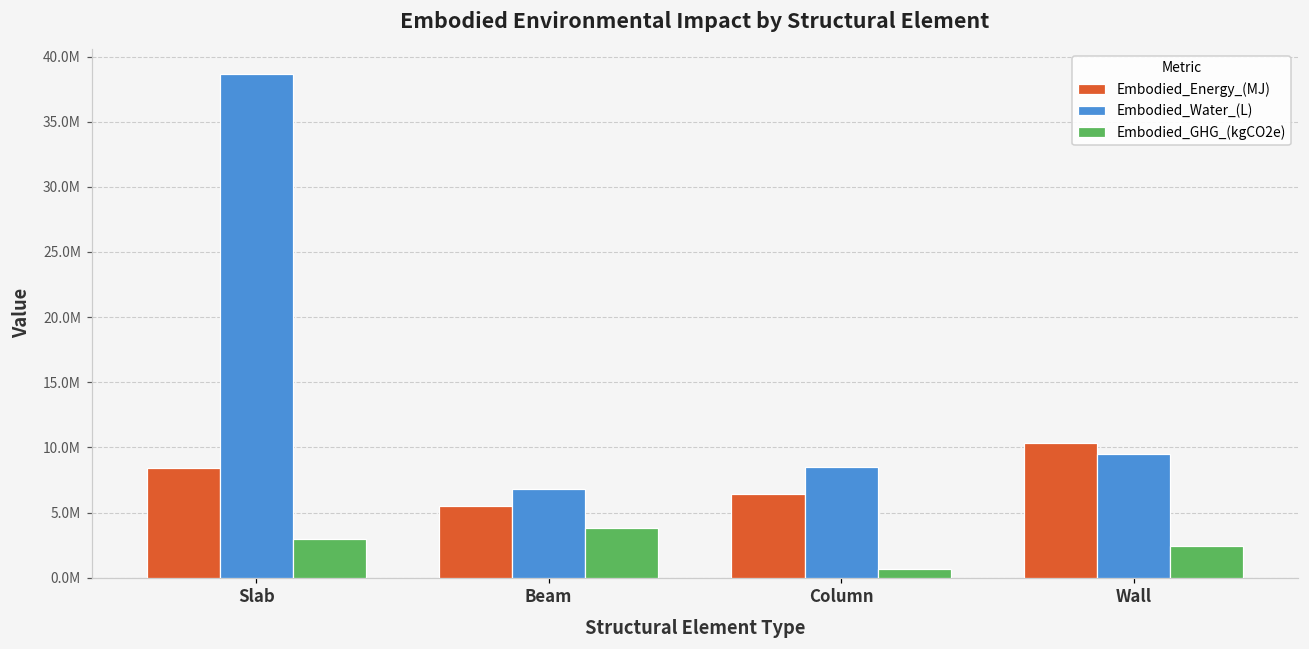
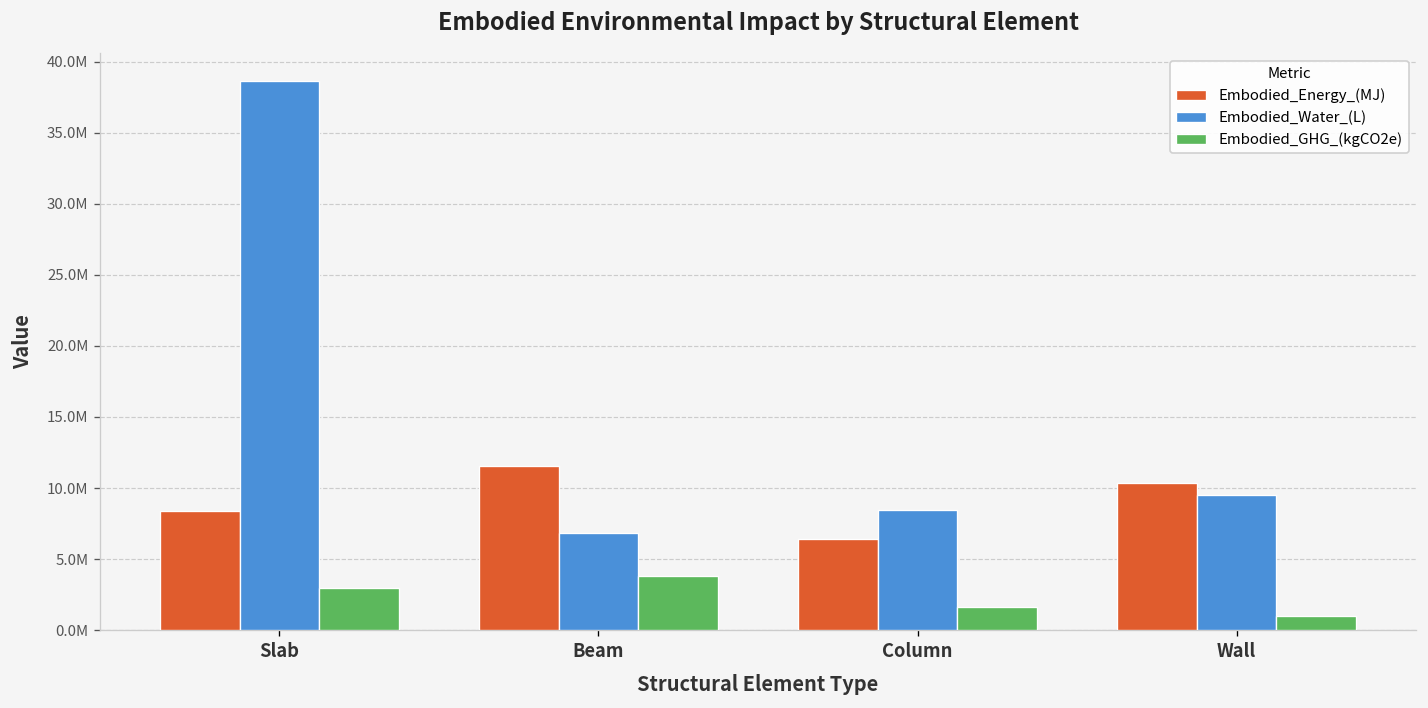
  {
    "Embodied_Energy_(MJ)": {
      "Slab": 8400000,
-     "Beam": 5500000,
+     "Beam": 11500000,
      "Column": 6400000,
      "Wall": 10300000
    },
    "Embodied_Water_(L)": {
      "Slab": 38700000,
      "Beam": 6800000,
      "Column": 8500000,
      "Wall": 9500000
    },
    "Embodied_GHG_(kgCO2e)": {
      "Slab": 3000000,
      "Beam": 3800000,
-     "Column": 700000,
-     "Wall": 2500000
+     "Column": 1700000,
+     "Wall": 1000000
    }
  }
